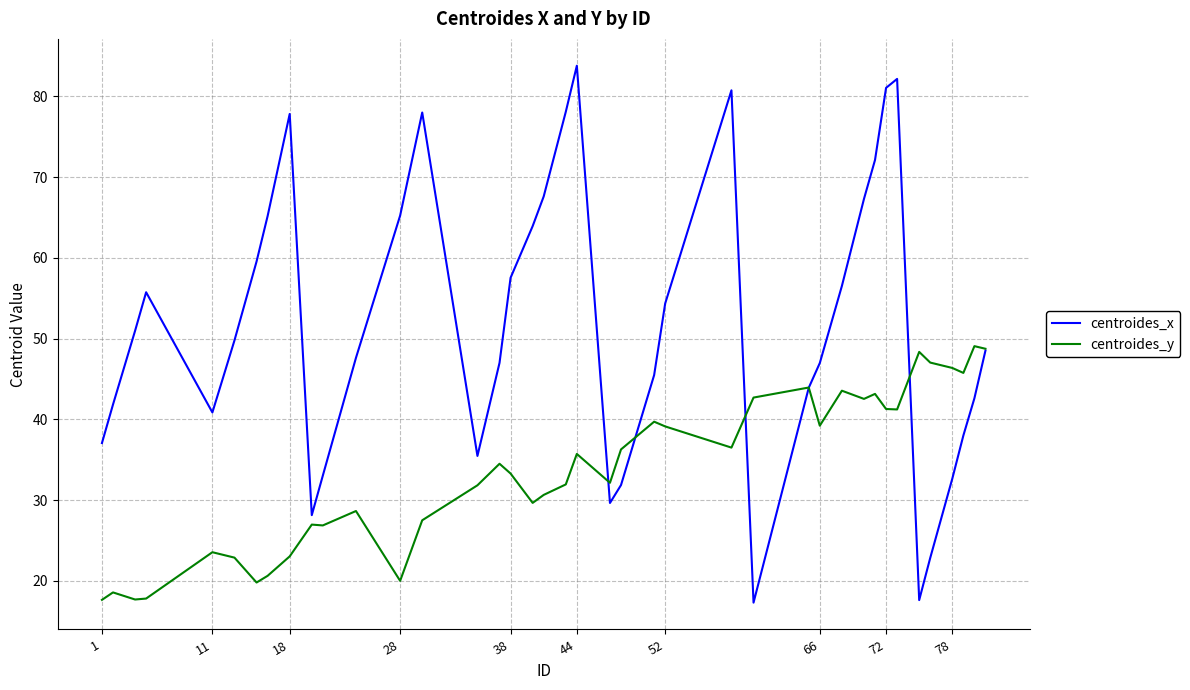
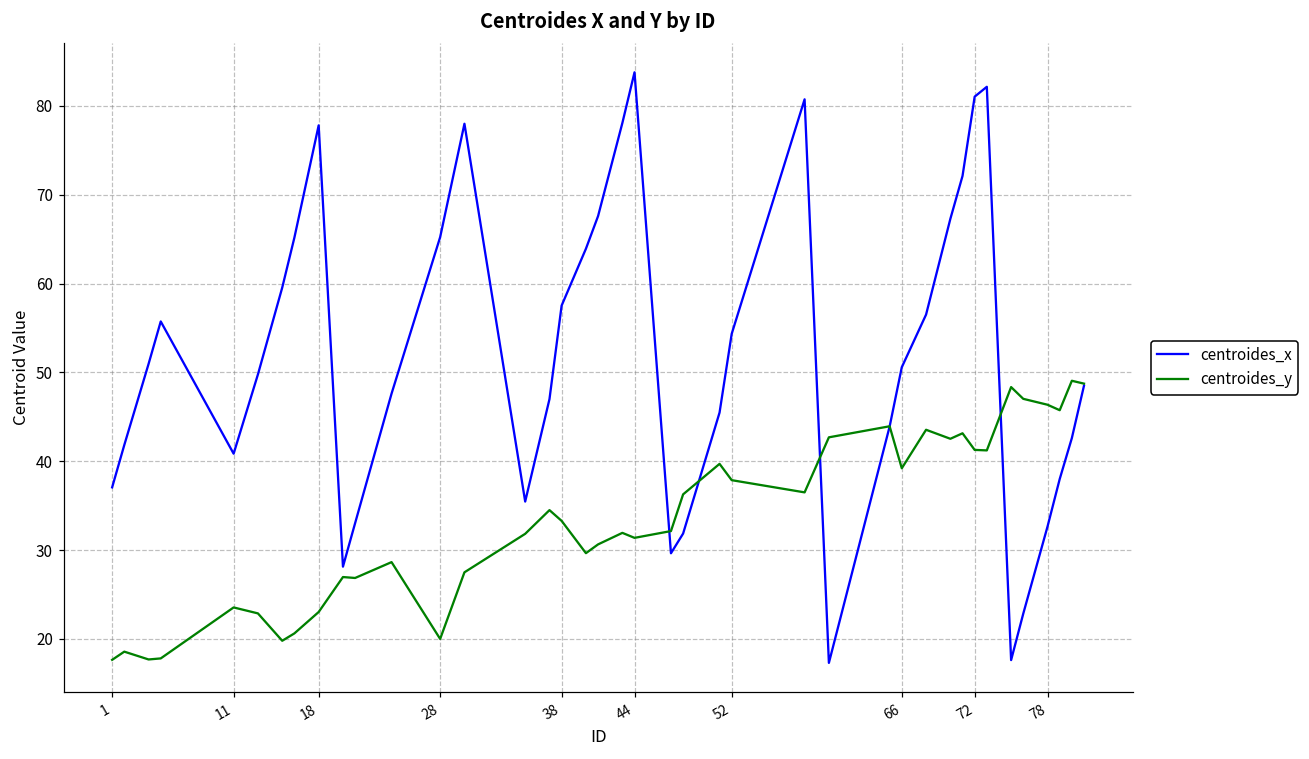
  {
    "centroides_x": {
      "1": 37,
      "11": 41,
      "18": 78,
      "28": 65,
      "38": 58,
      "44": 84,
      "52": 54,
-     "66": 47,
+     "66": 51,
      "72": 81,
      "78": 33
    },
    "centroides_y": {
      "1": 18,
      "11": 24,
      "18": 23,
      "28": 20,
      "38": 33,
-     "44": 36,
-     "52": 39,
+     "44": 31,
+     "52": 38,
      "66": 39,
      "72": 41,
      "78": 46
    }
  }
